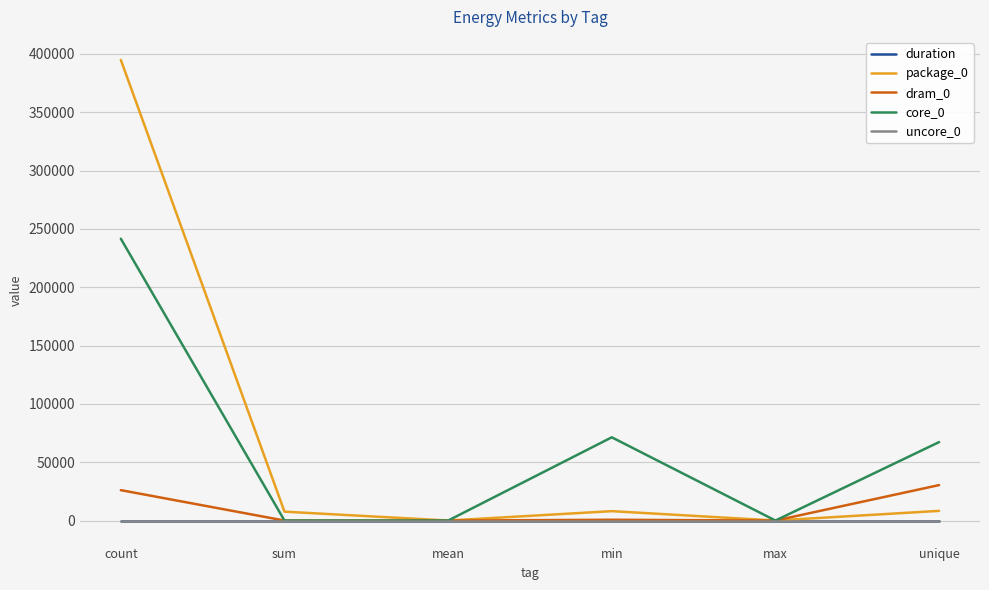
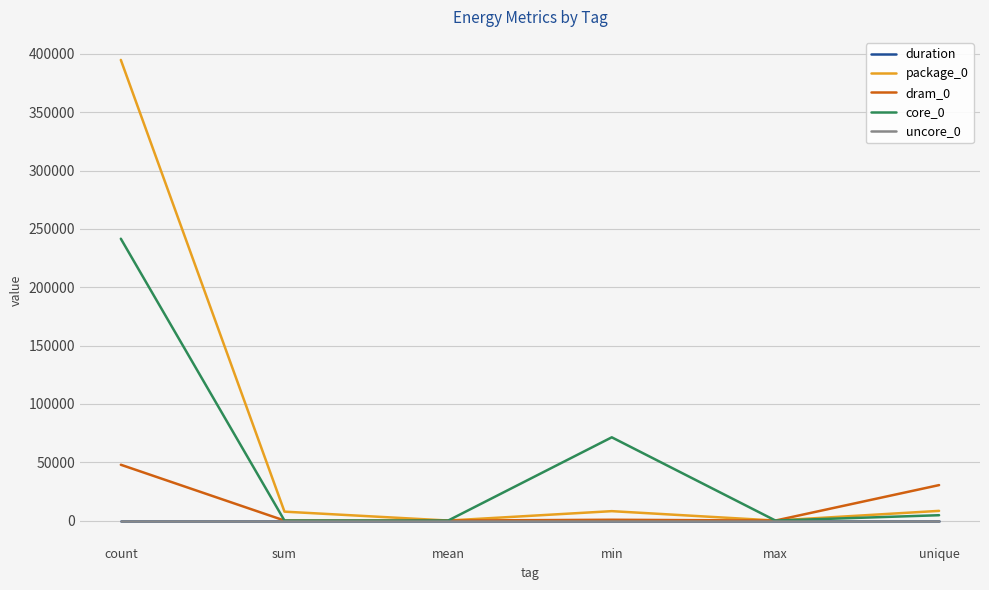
  {
    "uncore_0": {
      "count": 0,
      "unique": 0
    },
    "package_0": {
      "count": 395000,
      "sum": 8000,
      "min": 8000,
      "unique": 8000
    },
    "dram_0": {
-     "count": 26000,
+     "count": 48000,
      "unique": 30000
    },
    "core_0": {
      "count": 242000,
      "min": 71000,
-     "unique": 67000
+     "unique": 5000
    }
  }
